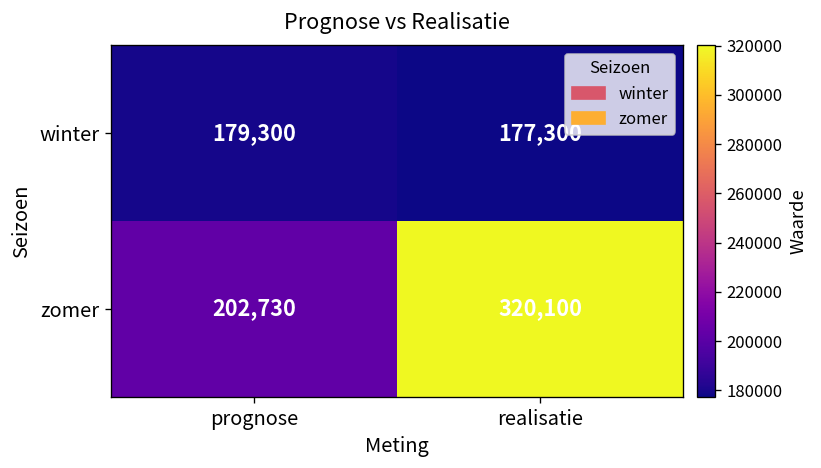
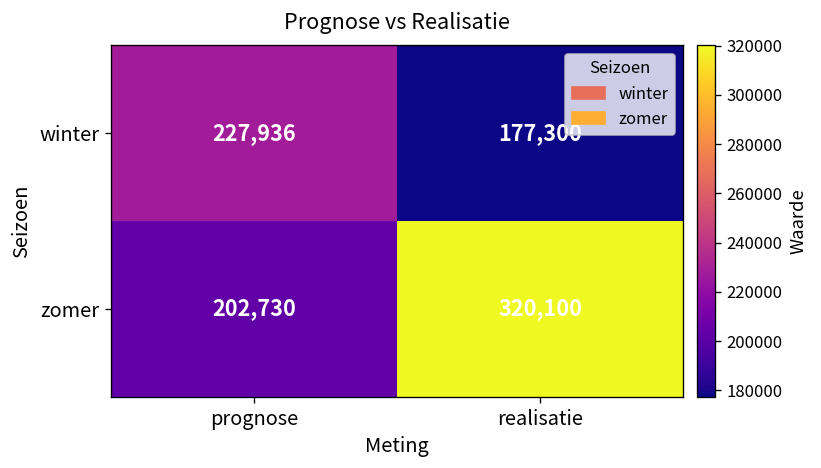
  {
    "winter": {
-     "prognose": "179,300"
+     "prognose": "227,936"
    },
    "zomer": {
      "prognose": "202,730",
      "realisatie": "320,100"
    }
  }
